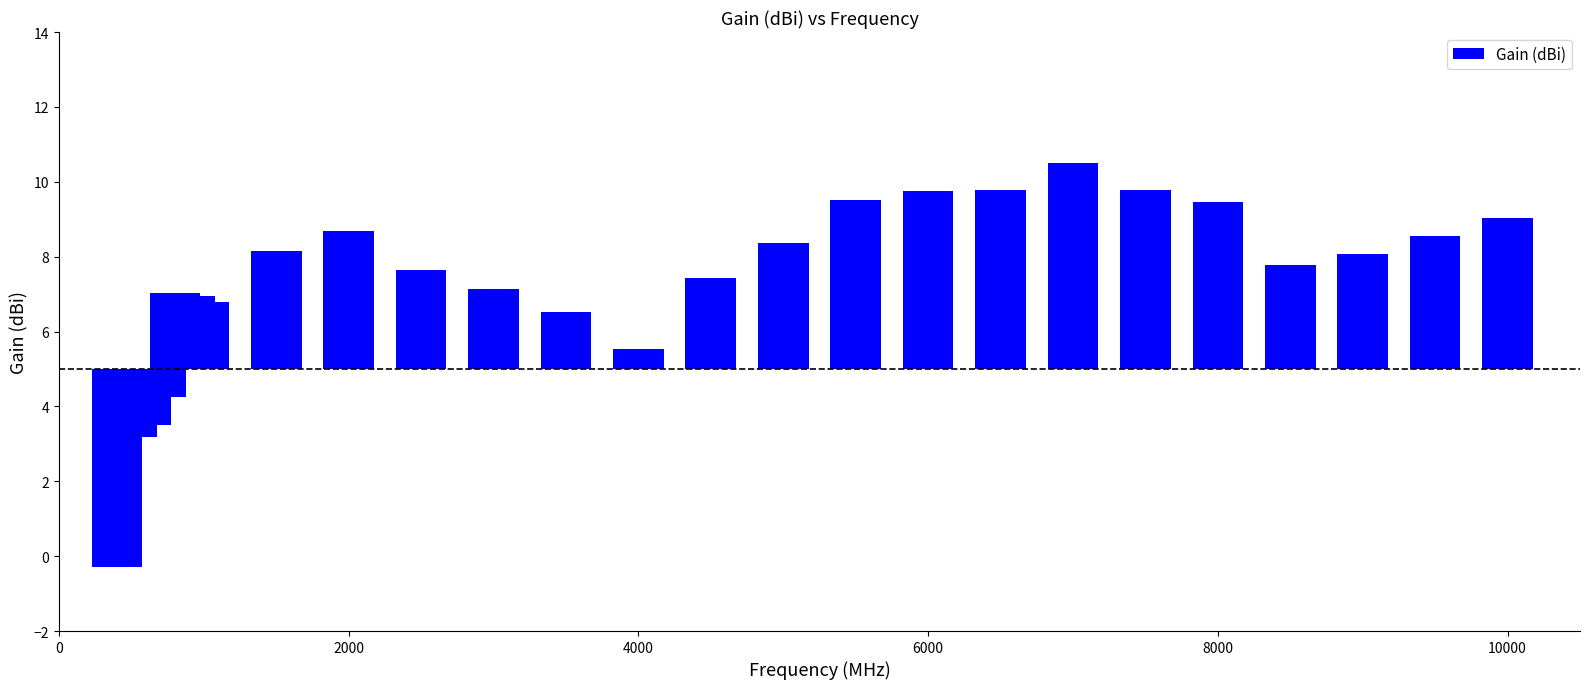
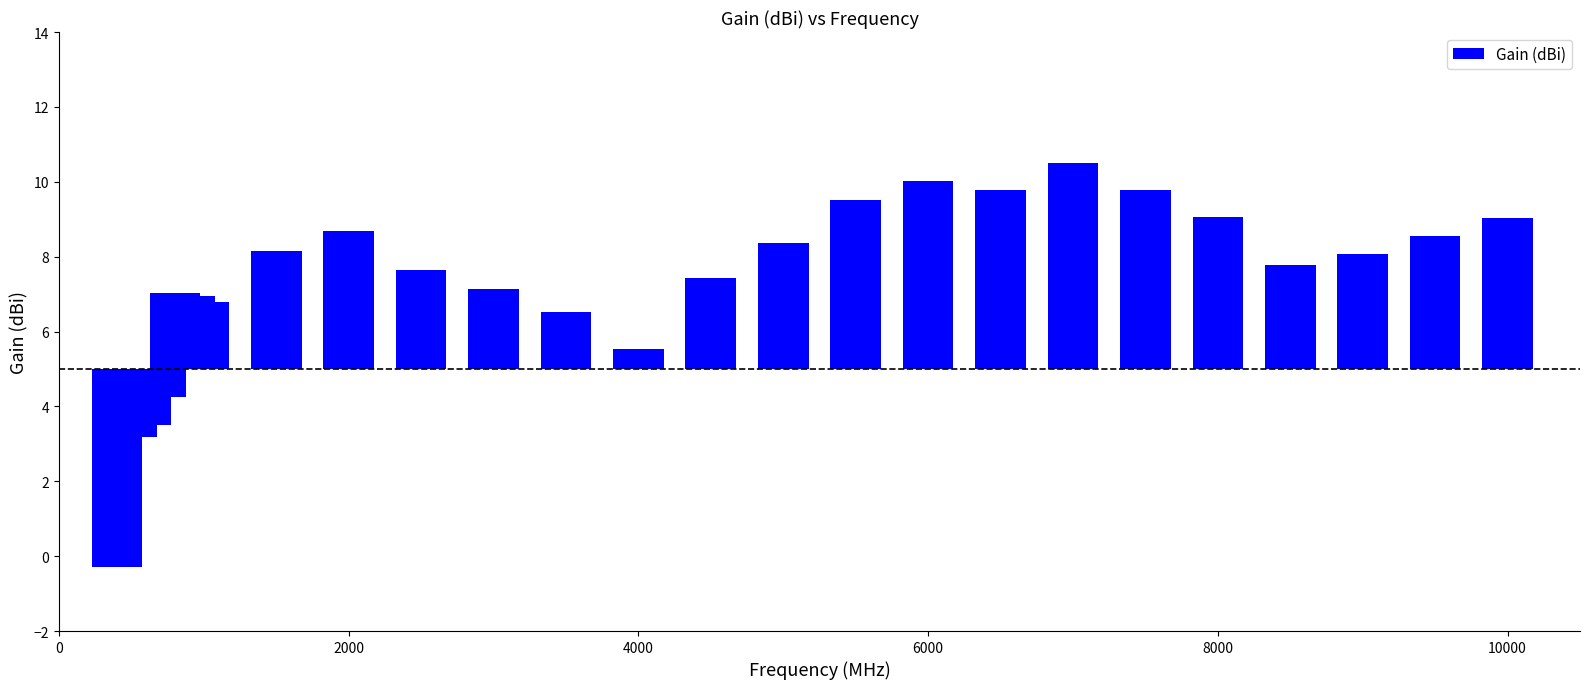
  {
    "2000": 8.7,
    "4000": 5.5,
-   "6000": 9.8,
-   "8000": 9.5,
+   "6000": 10.0,
+   "8000": 9.1,
    "10000": 9.0
  }
